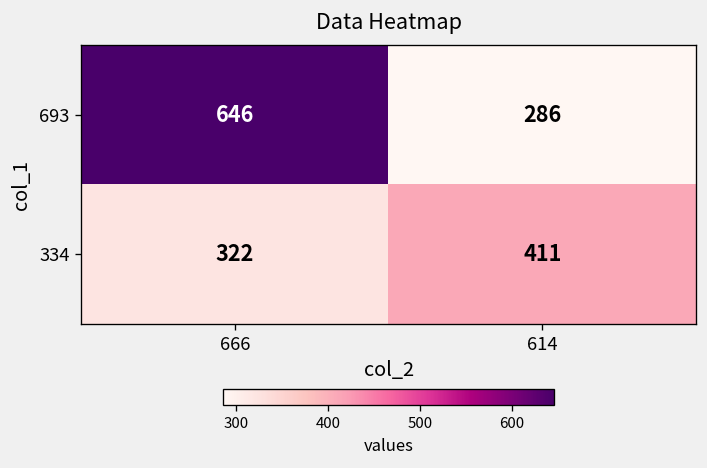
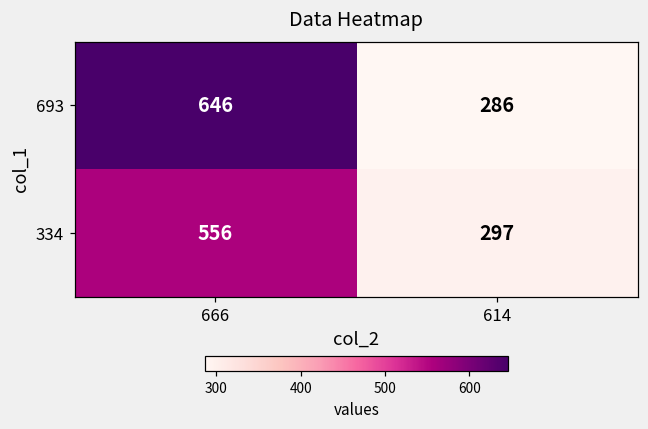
  {
    "693": {
      "666": 646,
      "614": 286
    },
    "334": {
-     "666": 322,
-     "614": 411
+     "666": 556,
+     "614": 297
    }
  }
